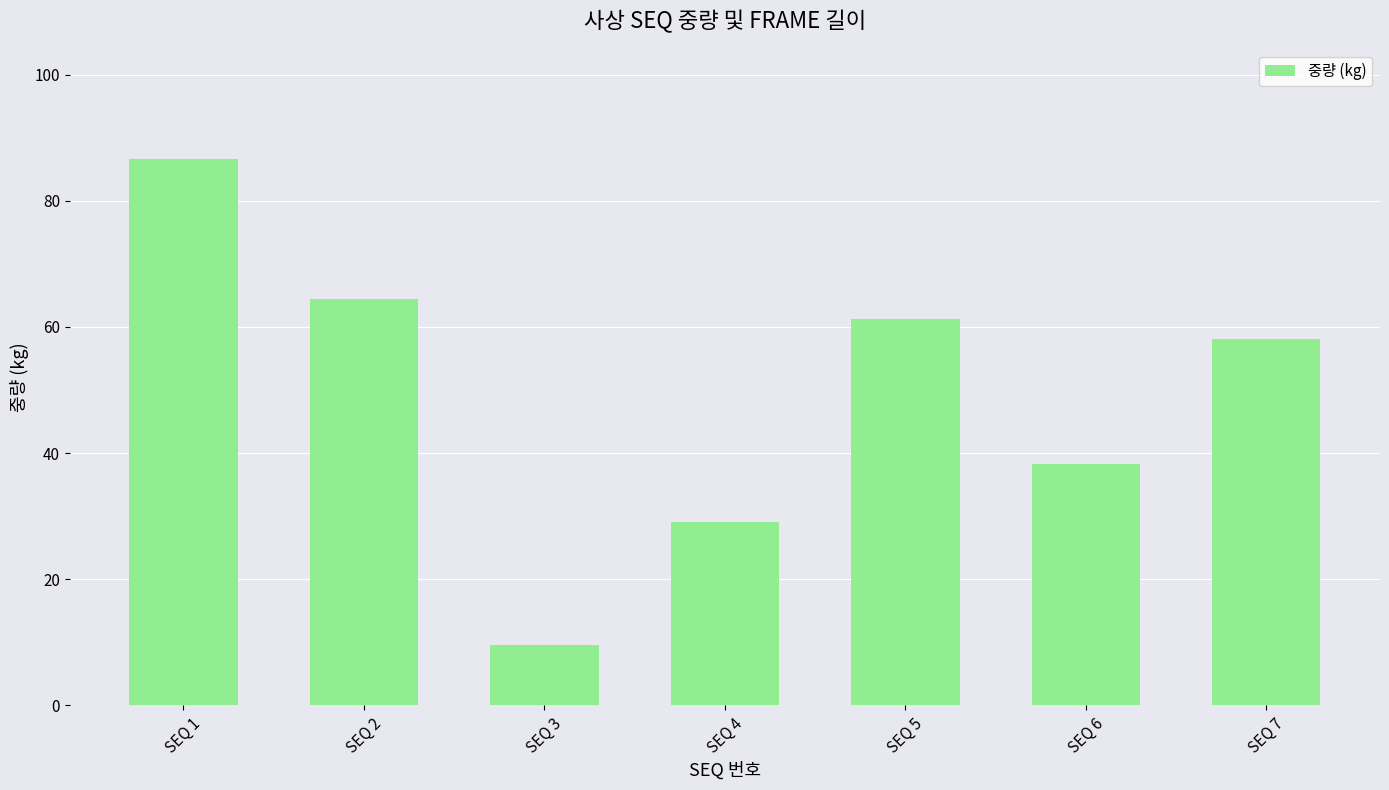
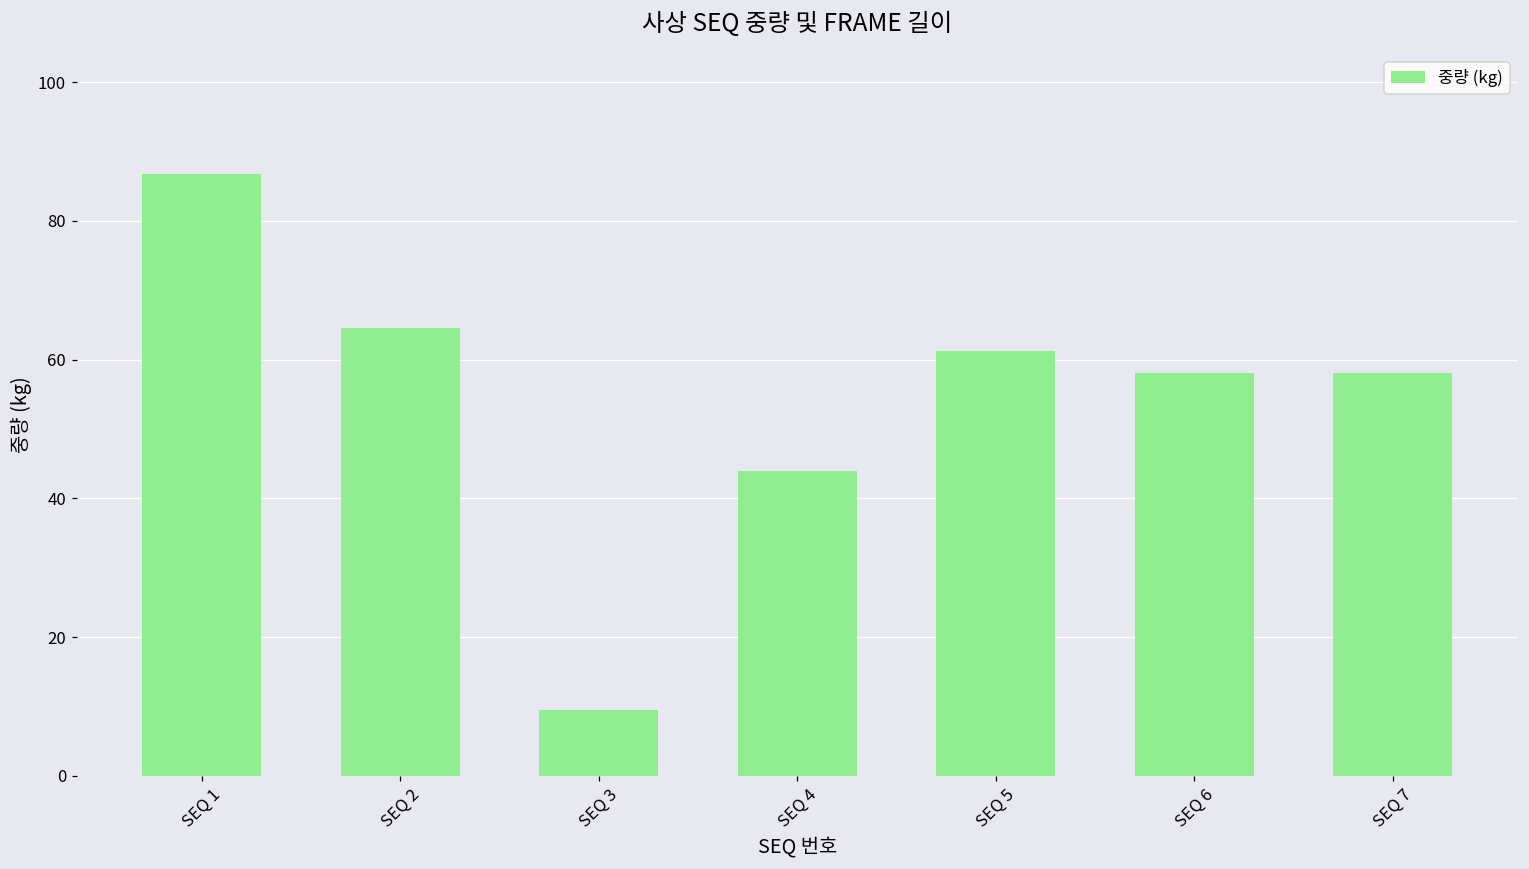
  {
    "SEQ 1": 87,
    "SEQ 2": 65,
    "SEQ 3": 10,
-   "SEQ 4": 29,
+   "SEQ 4": 44,
    "SEQ 5": 61,
-   "SEQ 6": 38,
+   "SEQ 6": 58,
    "SEQ 7": 58
  }
